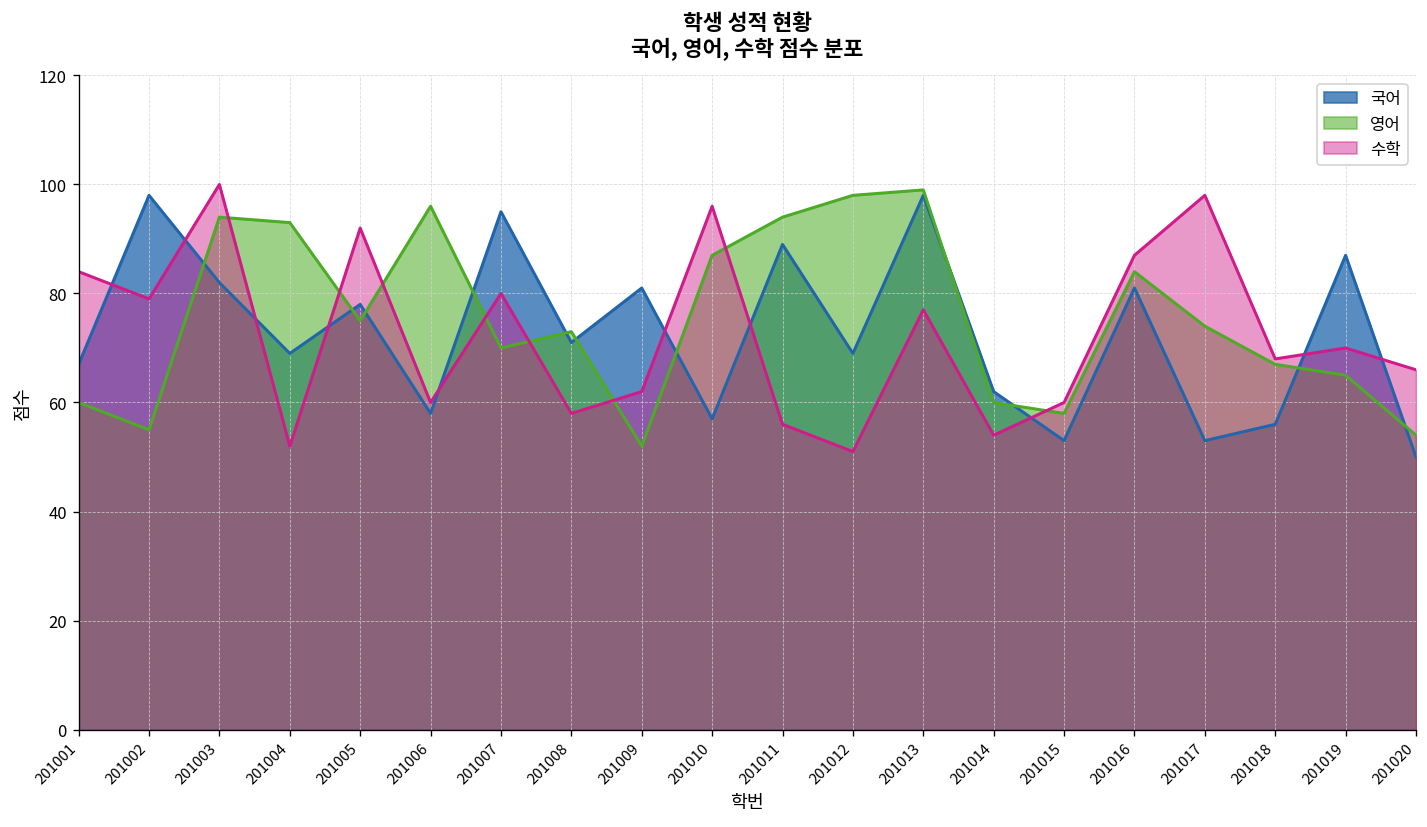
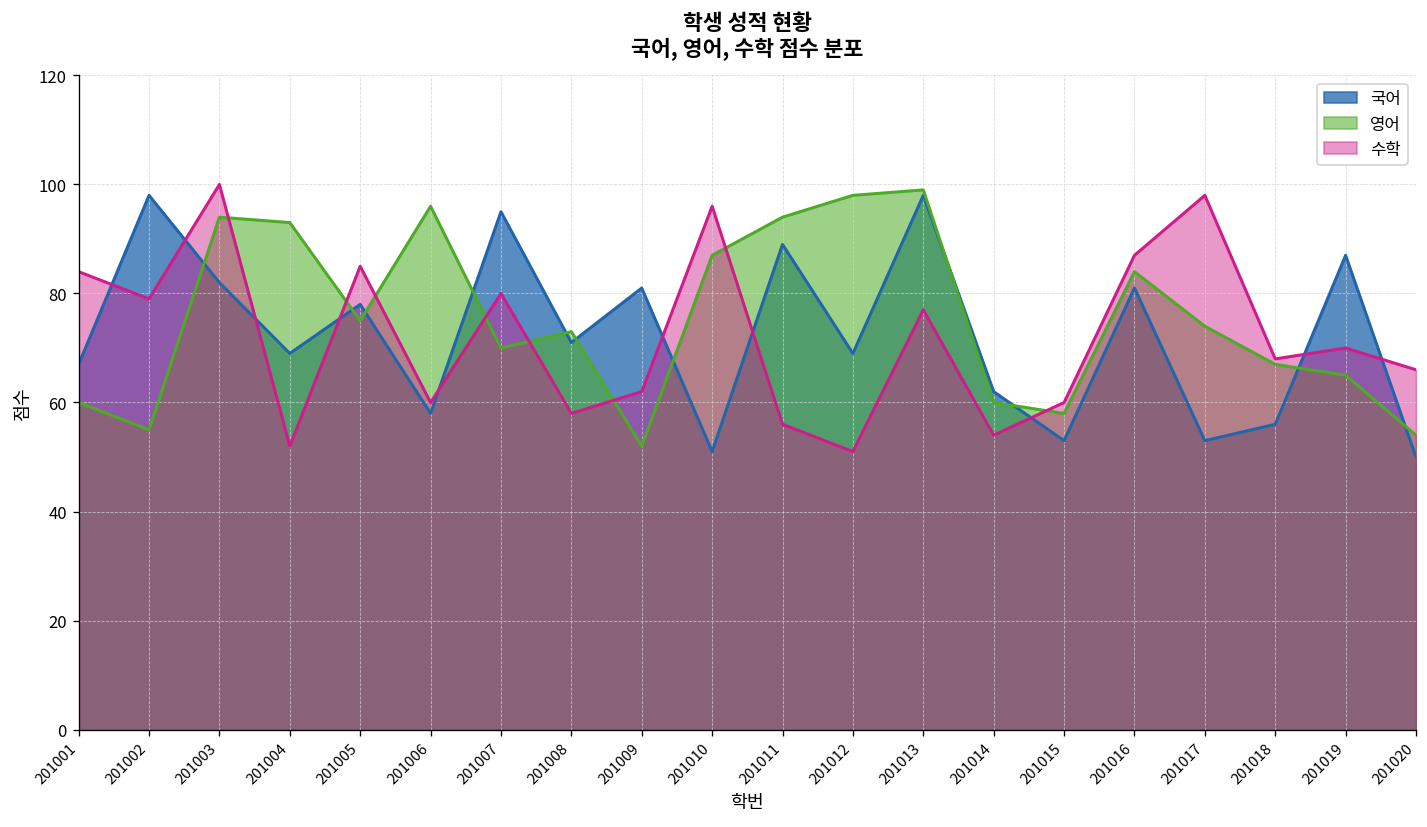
  {
    "국어": {
      "201001": 67,
      "201002": 98,
      "201003": 82,
      "201004": 69,
      "201005": 78,
      "201006": 58,
      "201007": 95,
      "201008": 71,
      "201009": 81,
-     "201010": 57,
+     "201010": 51,
      "201011": 89,
      "201012": 69,
      "201013": 98,
      "201014": 62,
      "201015": 53,
      "201016": 81,
      "201017": 53,
      "201018": 56,
      "201019": 87,
      "201020": 50
    },
    "영어": {
      "201001": 60,
      "201002": 55,
      "201003": 94,
      "201004": 93,
      "201005": 75,
      "201006": 96,
      "201007": 70,
      "201008": 73,
      "201009": 52,
      "201010": 87,
      "201011": 94,
      "201012": 98,
      "201013": 99,
      "201014": 60,
      "201015": 58,
      "201016": 84,
      "201017": 74,
      "201018": 67,
      "201019": 65,
      "201020": 54
    },
    "수학": {
      "201001": 84,
      "201002": 79,
      "201003": 100,
      "201004": 52,
-     "201005": 92,
+     "201005": 85,
      "201006": 60,
      "201007": 80,
      "201008": 58,
      "201009": 62,
      "201010": 96,
      "201011": 56,
      "201012": 51,
      "201013": 77,
      "201014": 54,
      "201015": 60,
      "201016": 87,
      "201017": 98,
      "201018": 68,
      "201019": 70,
      "201020": 66
    }
  }
